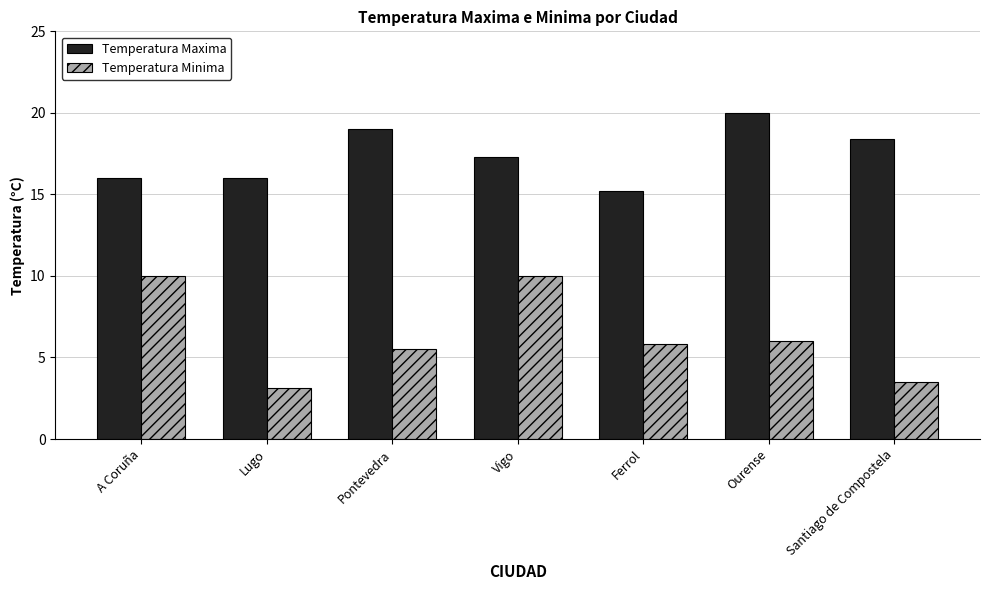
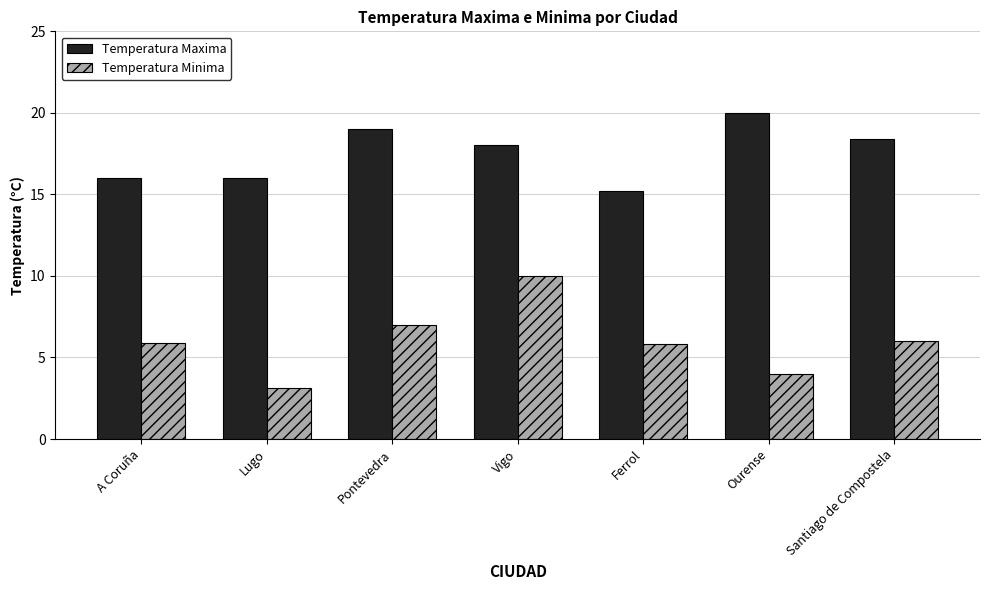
  {
    "Temperatura Maxima": {
      "A Coruña": 16.0,
      "Lugo": 16.0,
      "Pontevedra": 19.0,
-     "Vigo": 17.3,
+     "Vigo": 18.0,
      "Ferrol": 15.2,
      "Ourense": 20.0,
      "Santiago de Compostela": 18.4
    },
    "Temperatura Minima": {
-     "A Coruña": 10.0,
+     "A Coruña": 5.9,
      "Lugo": 3.1,
-     "Pontevedra": 5.5,
+     "Pontevedra": 7.0,
      "Vigo": 10.0,
      "Ferrol": 5.8,
-     "Ourense": 6,
-     "Santiago de Compostela": 3.5
+     "Ourense": 4,
+     "Santiago de Compostela": 6.0
    }
  }
